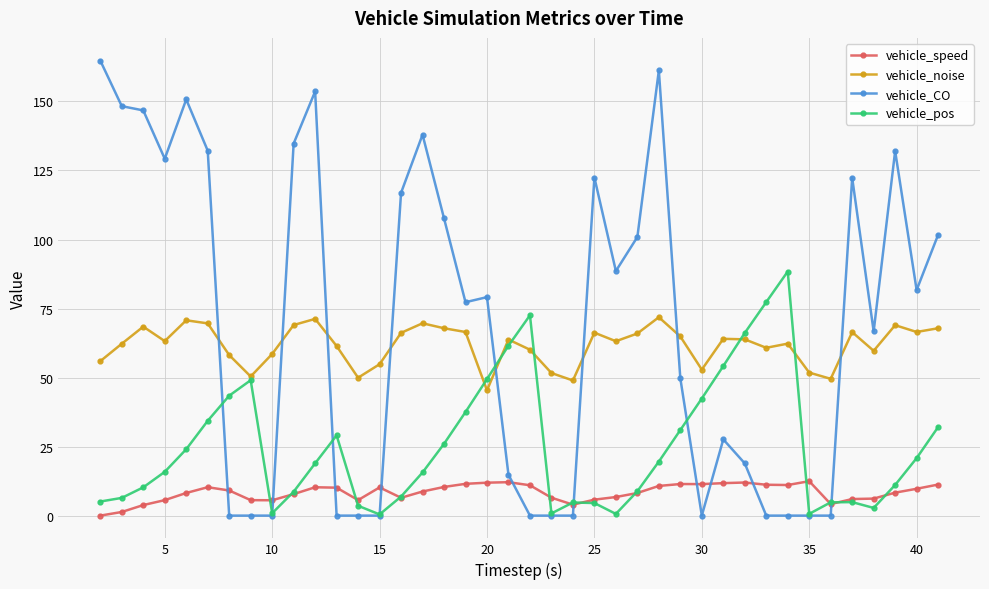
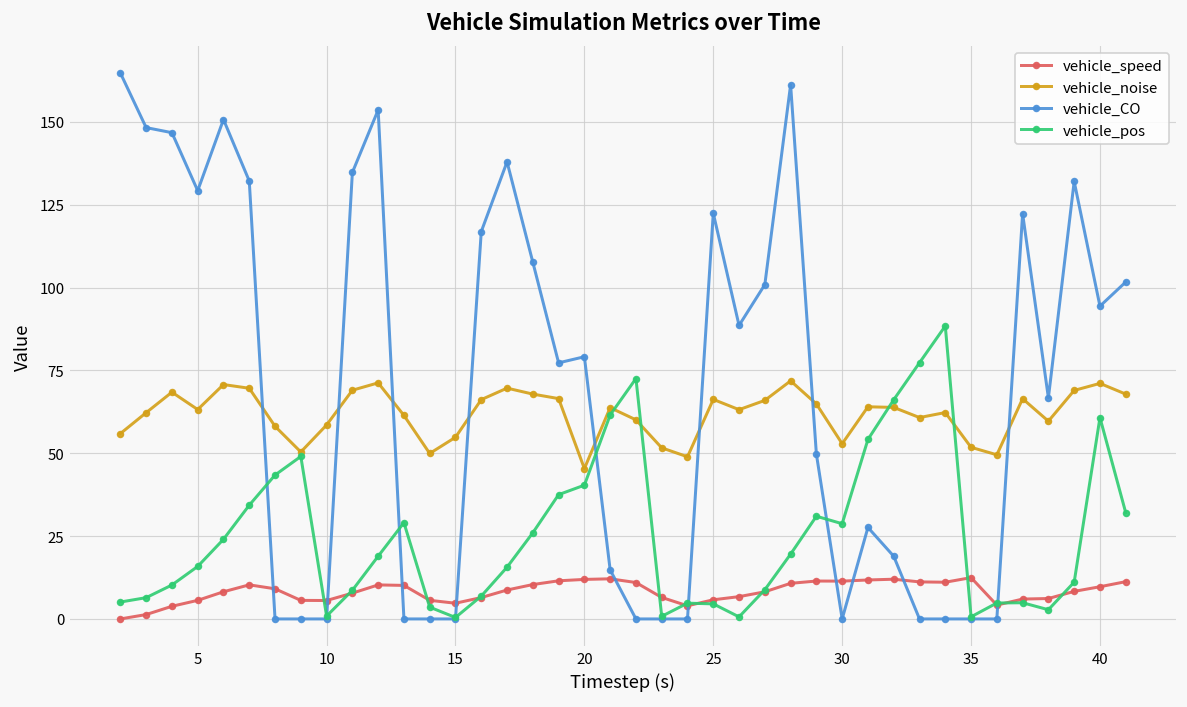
  {
    "vehicle_speed": {
      "5": 6,
      "10": 6,
-     "15": 10,
+     "15": 5,
      "20": 12,
      "25": 6,
      "30": 11,
      "35": 12,
      "40": 10
    },
    "vehicle_noise": {
      "5": 63,
      "10": 59,
      "15": 55,
      "20": 45,
      "25": 66,
      "30": 53,
      "35": 52,
-     "40": 67
+     "40": 71
    },
    "vehicle_CO": {
      "5": 129,
      "20": 79,
      "25": 122,
      "30": 0,
-     "40": 82
+     "40": 94
    },
    "vehicle_pos": {
      "5": 16,
-     "20": 49,
+     "20": 40,
      "25": 5,
-     "30": 42,
-     "40": 21
+     "30": 29,
+     "40": 61
    }
  }
